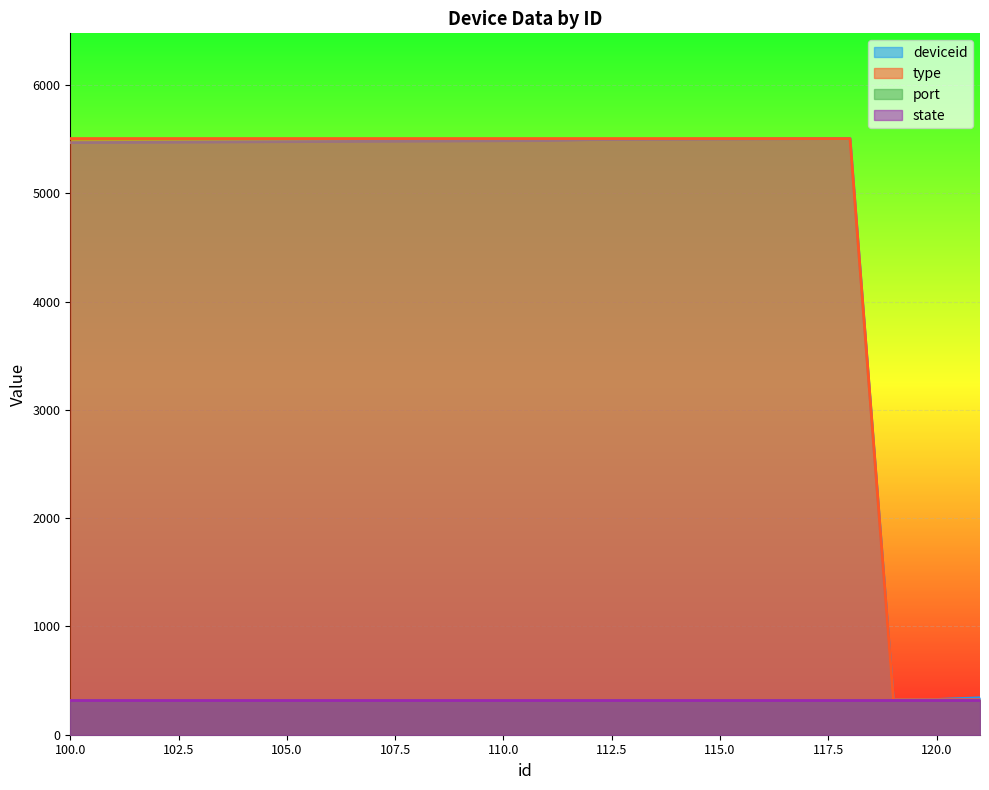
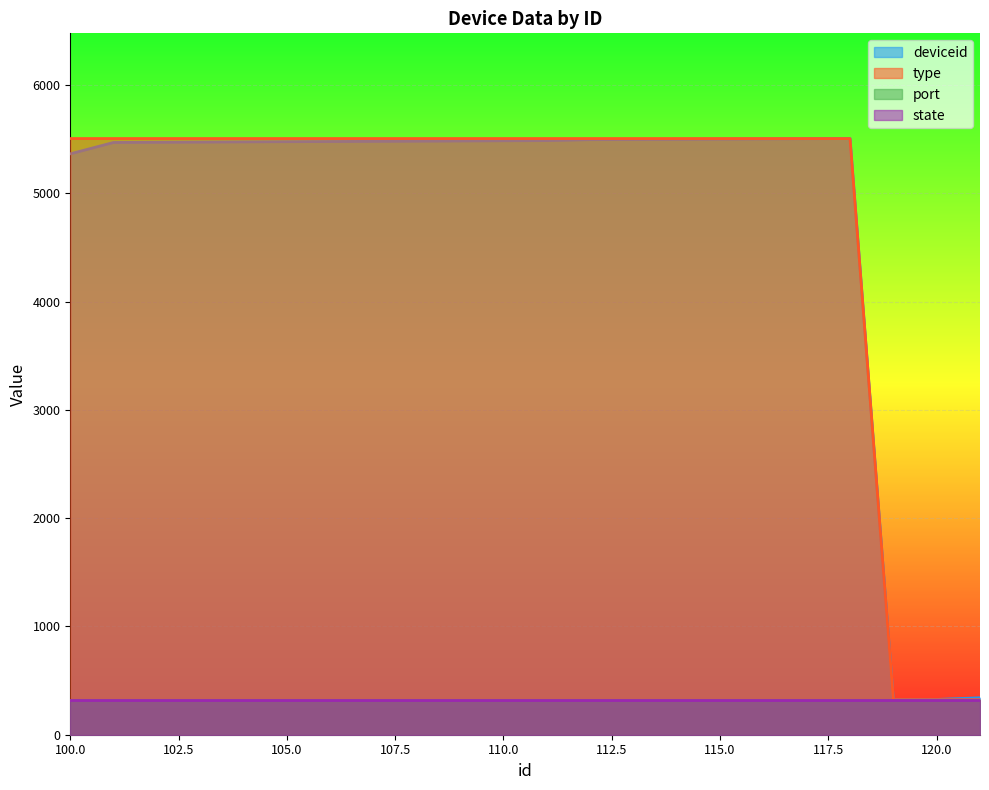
  {
    "deviceid": {
-     "100.0": 5470,
+     "100.0": 5370,
      "105.0": 5480
    },
    "type": {
      "100.0": 5510,
      "105.0": 5510
    },
    "state": {
      "100.0": 320,
      "105.0": 320,
      "110.0": 320,
      "115.0": 320
    }
  }
